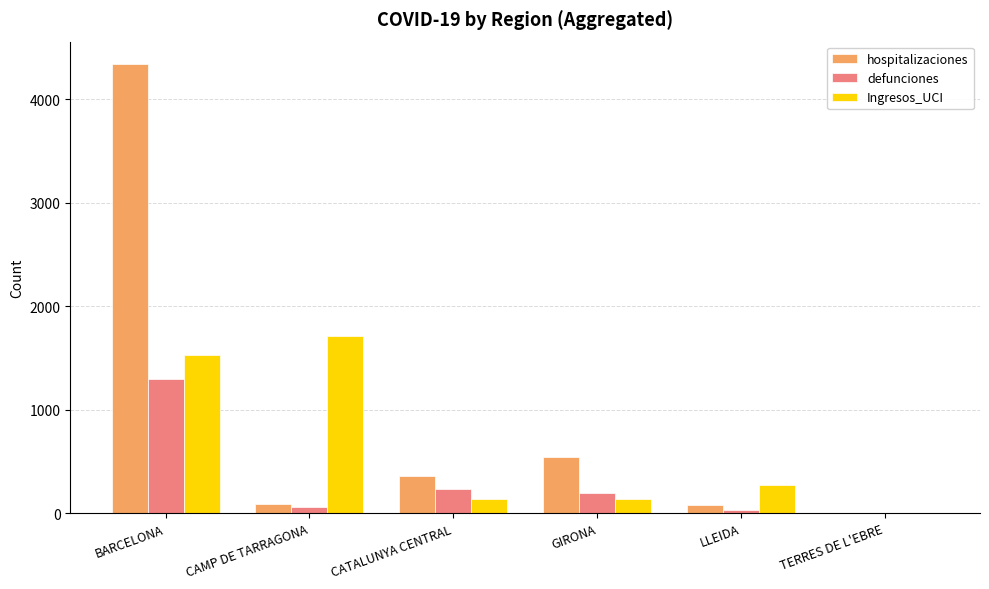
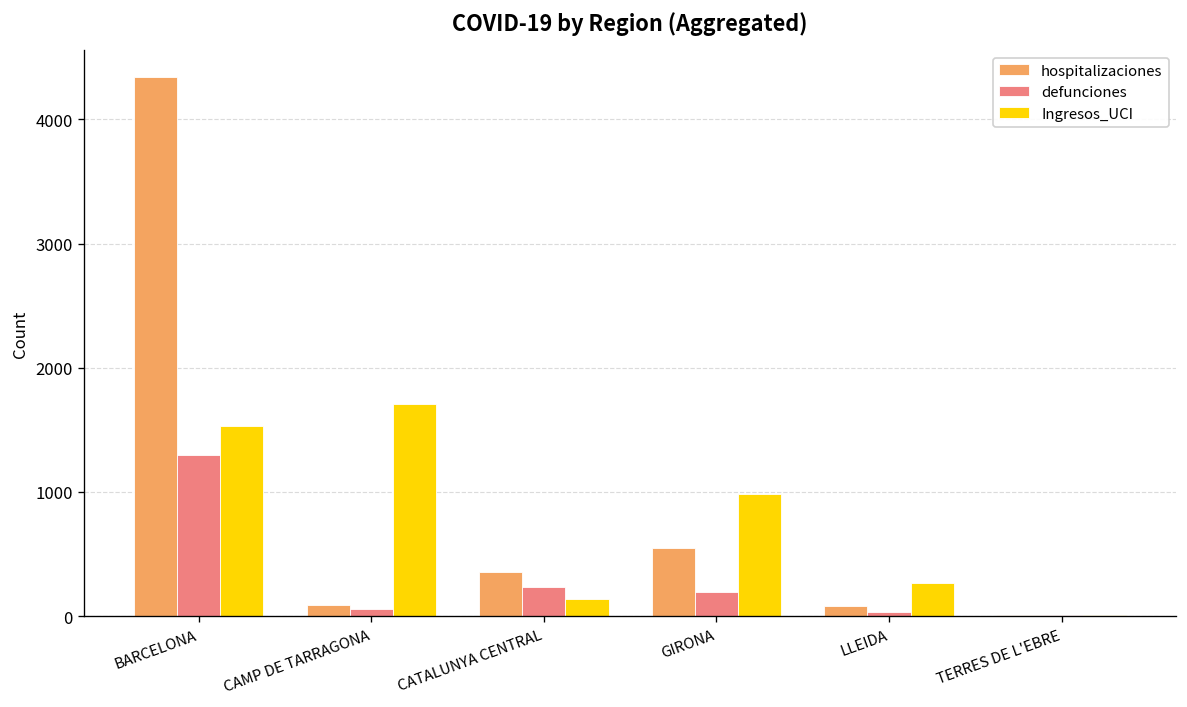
  {
    "Ingresos_UCI": {
      "BARCELONA": 1530,
      "CAMP DE TARRAGONA": 1710,
      "CATALUNYA CENTRAL": 140,
-     "GIRONA": 140,
+     "GIRONA": 980,
      "LLEIDA": 270
    }
  }
